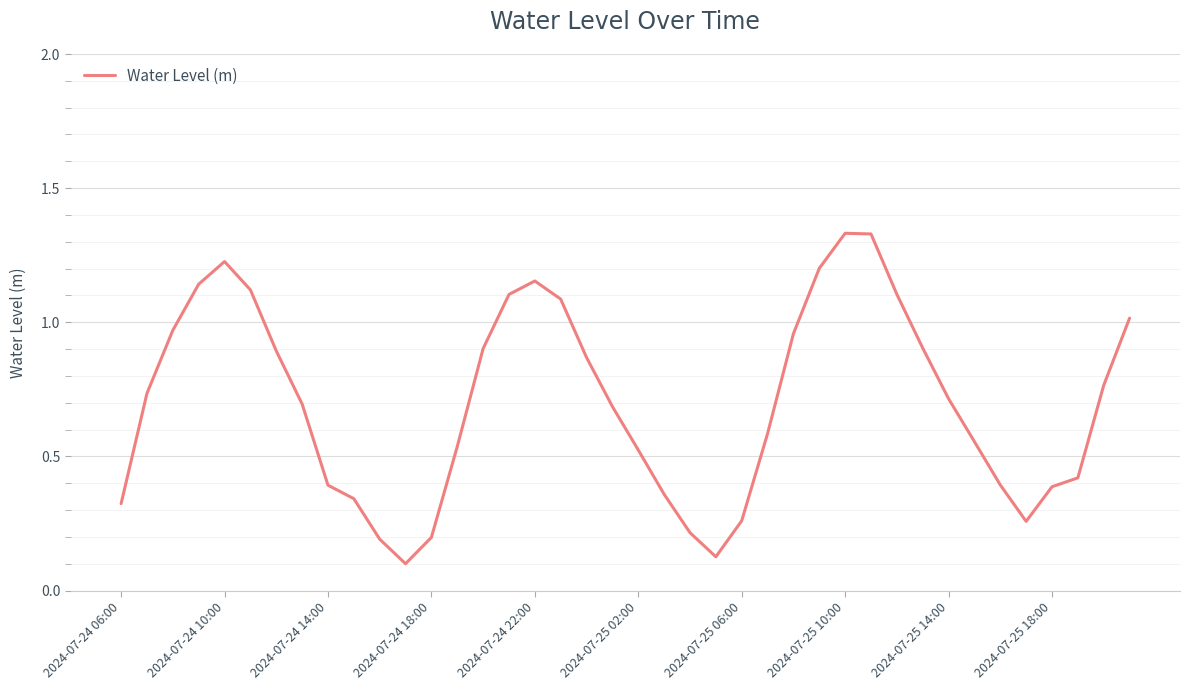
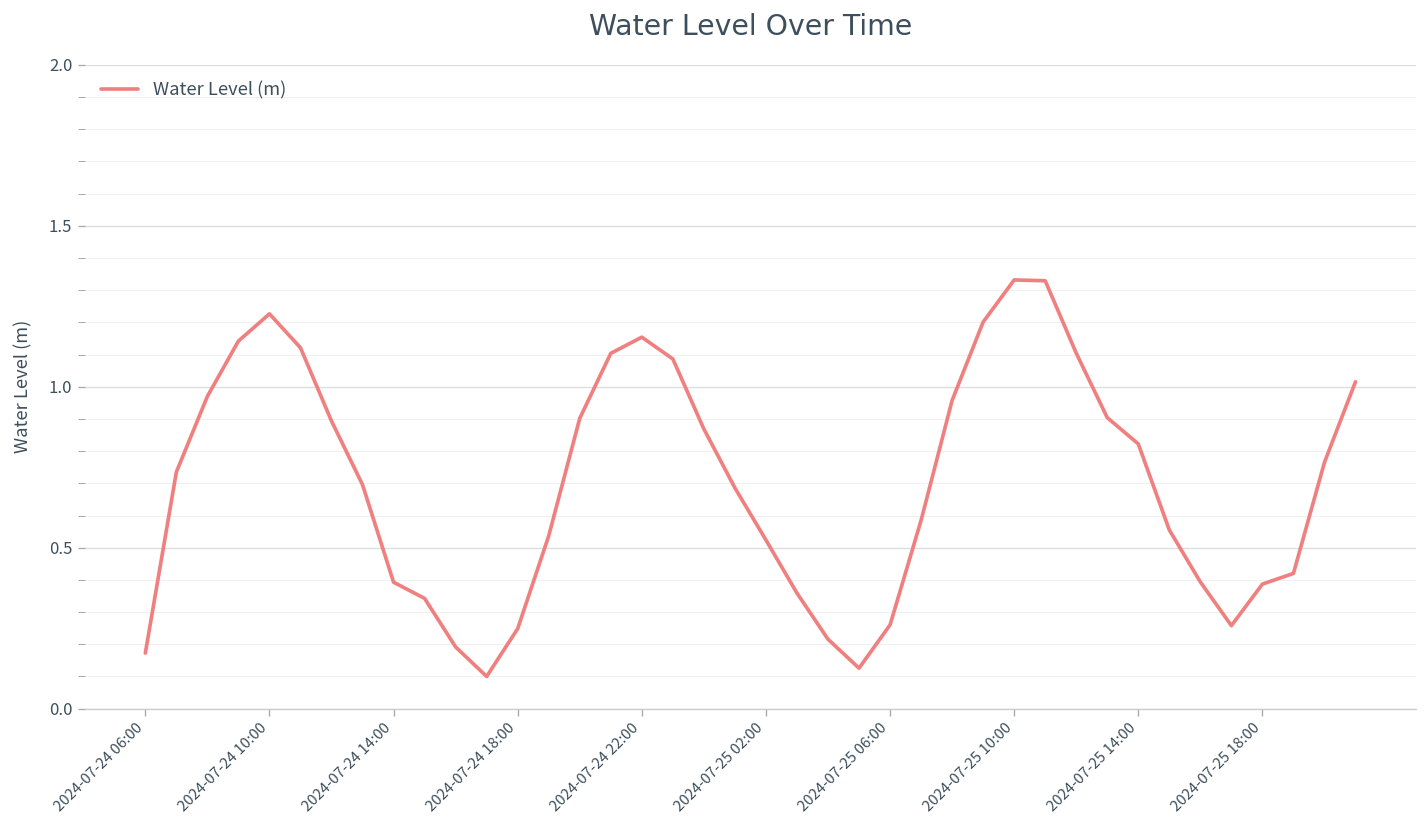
  {
-   "2024-07-24 06:00": 0.32,
+   "2024-07-24 06:00": 0.17,
    "2024-07-24 10:00": 1.23,
    "2024-07-24 14:00": 0.39,
-   "2024-07-24 18:00": 0.20,
+   "2024-07-24 18:00": 0.25,
    "2024-07-24 22:00": 1.15,
    "2024-07-25 02:00": 0.52,
    "2024-07-25 06:00": 0.26,
    "2024-07-25 10:00": 1.33,
-   "2024-07-25 14:00": 0.72,
+   "2024-07-25 14:00": 0.82,
    "2024-07-25 18:00": 0.39
  }
